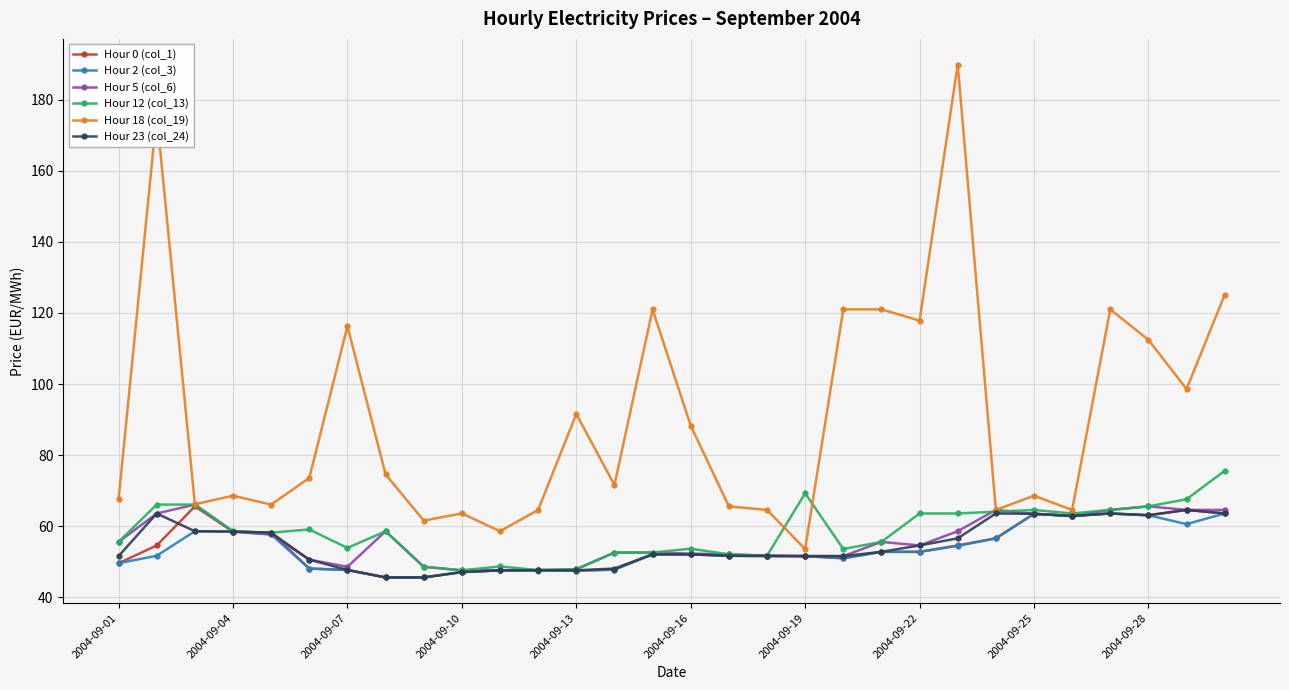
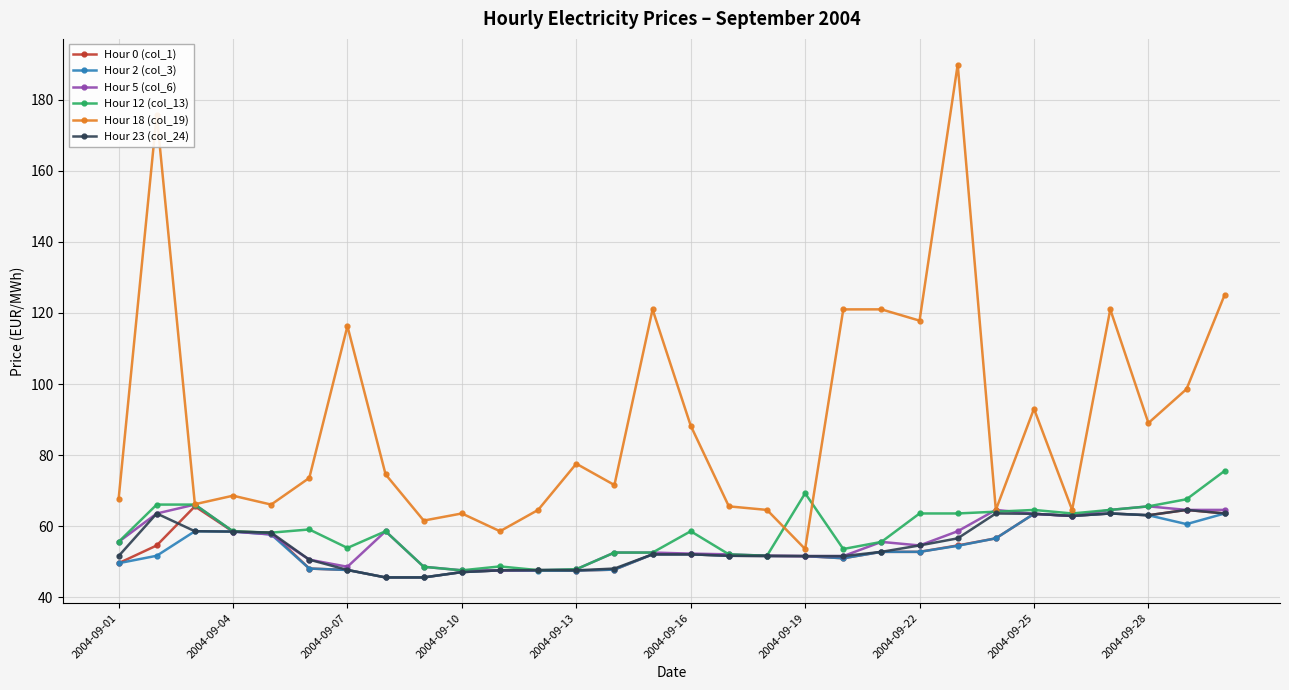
  {
    "Hour 5 (col_6)": {
      "2004-09-07": 49
    },
    "Hour 12 (col_13)": {
      "2004-09-07": 54,
-     "2004-09-16": 54,
+     "2004-09-16": 59,
      "2004-09-19": 69,
      "2004-09-22": 64,
      "2004-09-25": 65
    },
    "Hour 18 (col_19)": {
      "2004-09-01": 68,
      "2004-09-04": 69,
      "2004-09-07": 116,
      "2004-09-10": 64,
-     "2004-09-13": 92,
+     "2004-09-13": 78,
      "2004-09-16": 88,
      "2004-09-19": 54,
      "2004-09-22": 118,
-     "2004-09-25": 69,
-     "2004-09-28": 112
+     "2004-09-25": 93,
+     "2004-09-28": 89
    },
    "Hour 23 (col_24)": {
      "2004-09-01": 52
    }
  }
